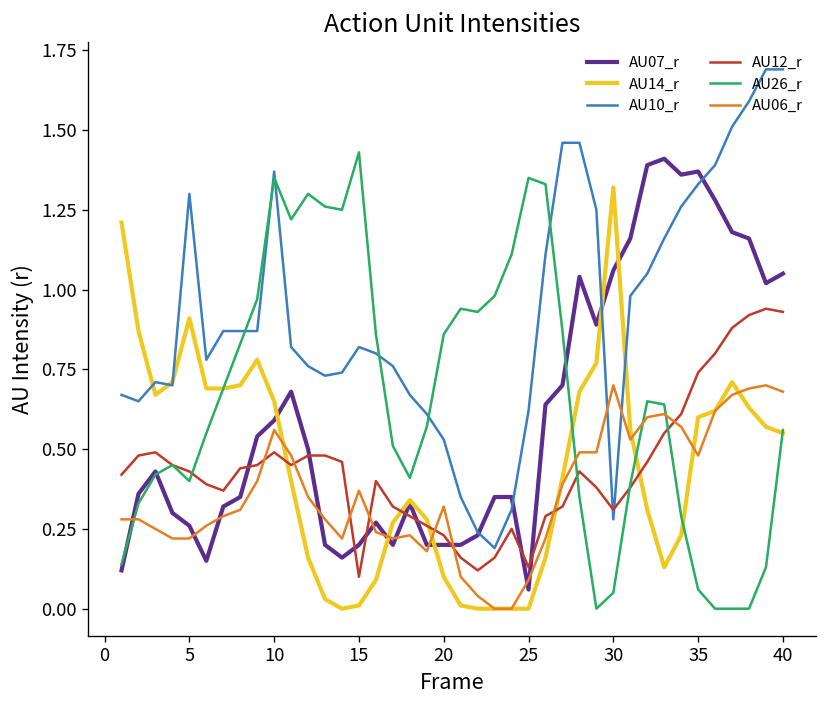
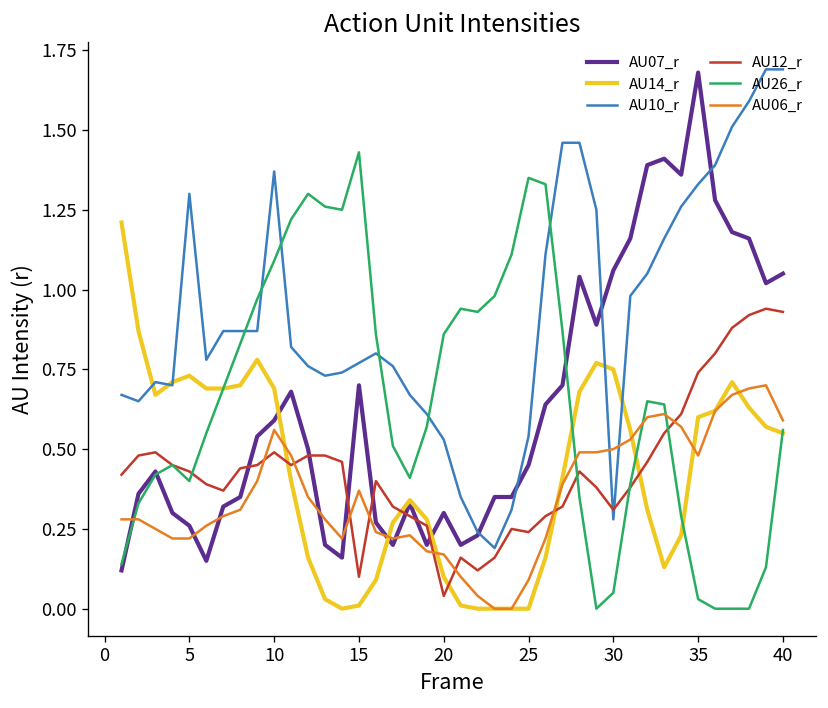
  {
    "AU07_r": {
      "5": 0.26,
      "10": 0.59,
-     "15": 0.2,
-     "20": 0.2,
-     "25": 0.06,
+     "15": 0.7,
+     "20": 0.3,
+     "25": 0.45,
      "30": 1.06,
-     "35": 1.37,
+     "35": 1.68,
      "40": 1.05
    },
    "AU14_r": {
-     "5": 0.91,
-     "10": 0.65,
+     "5": 0.73,
+     "10": 0.69,
      "15": 0.01,
      "20": 0.10,
      "25": 0.00,
-     "30": 1.32,
+     "30": 0.75,
      "35": 0.60,
      "40": 0.55
    },
    "AU10_r": {
      "5": 1.30,
      "10": 1.37,
-     "15": 0.82,
+     "15": 0.77,
      "20": 0.53,
-     "25": 0.62,
+     "25": 0.54,
      "30": 0.28,
      "35": 1.33,
      "40": 1.69
    },
    "AU12_r": {
      "5": 0.43,
      "10": 0.49,
      "15": 0.10,
-     "20": 0.23,
-     "25": 0.13,
+     "20": 0.04,
+     "25": 0.24,
      "30": 0.31,
      "35": 0.74,
      "40": 0.93
    },
    "AU26_r": {
      "5": 0.40,
-     "10": 1.35,
+     "10": 1.09,
      "15": 1.43,
      "20": 0.86,
      "25": 1.35,
      "30": 0.05,
-     "35": 0.06,
+     "35": 0.03,
      "40": 0.56
    },
    "AU06_r": {
      "5": 0.22,
      "10": 0.56,
      "15": 0.37,
-     "20": 0.32,
+     "20": 0.17,
      "25": 0.09,
-     "30": 0.7,
+     "30": 0.5,
      "35": 0.48,
-     "40": 0.68
+     "40": 0.59
    }
  }
